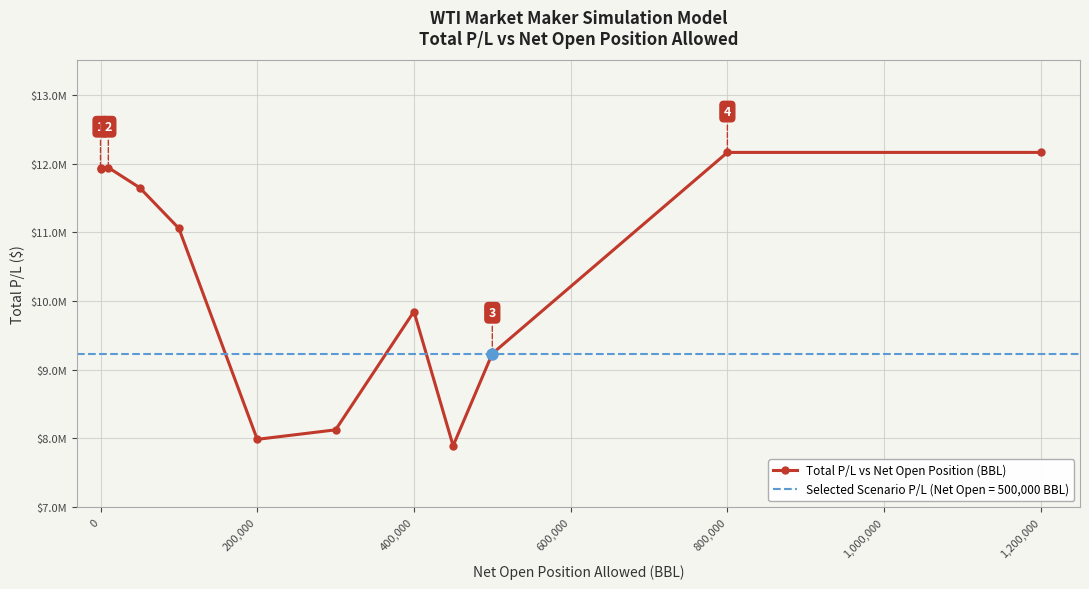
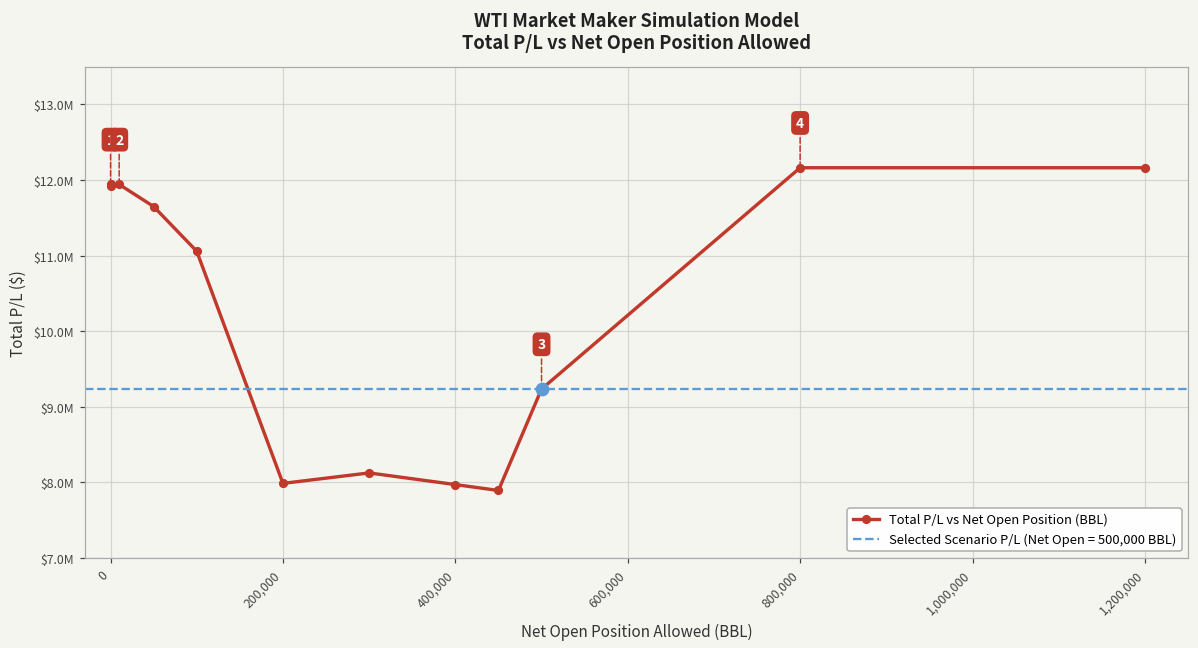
  {
    "Total P/L vs Net Open Position (BBL)": {
      "200,000": "$8000000",
-     "400,000": "$9800000",
+     "400,000": "$8000000",
      "1,200,000": "$12200000"
    }
  }
